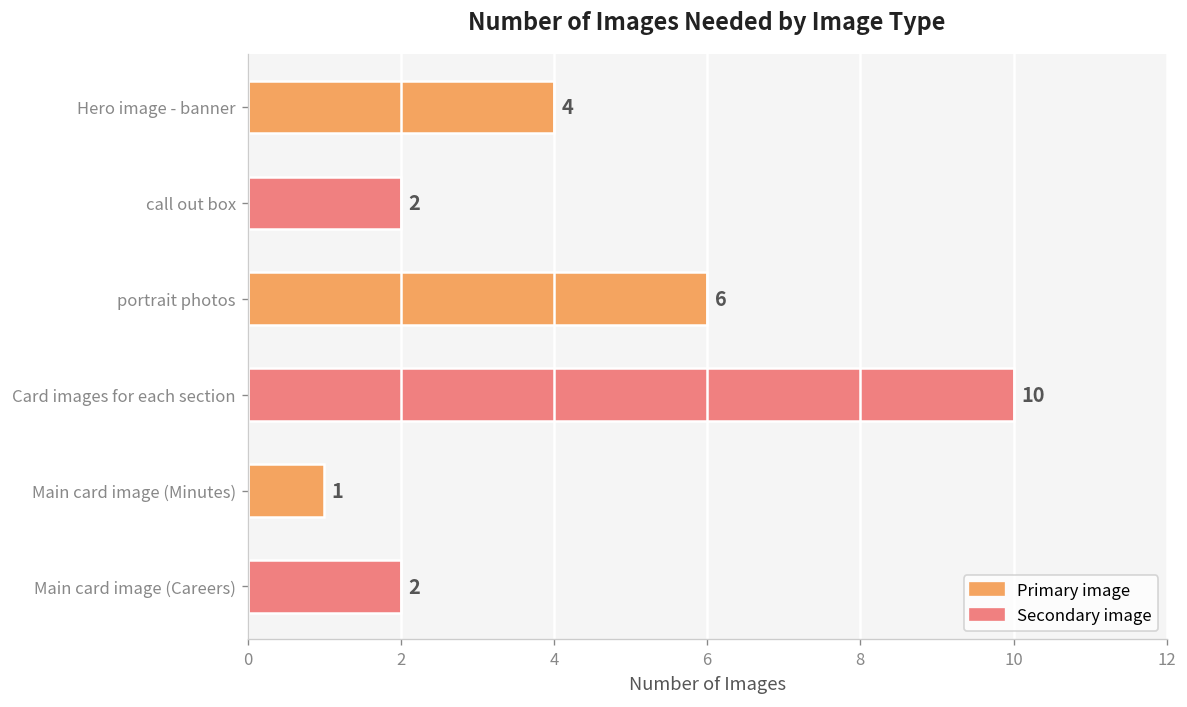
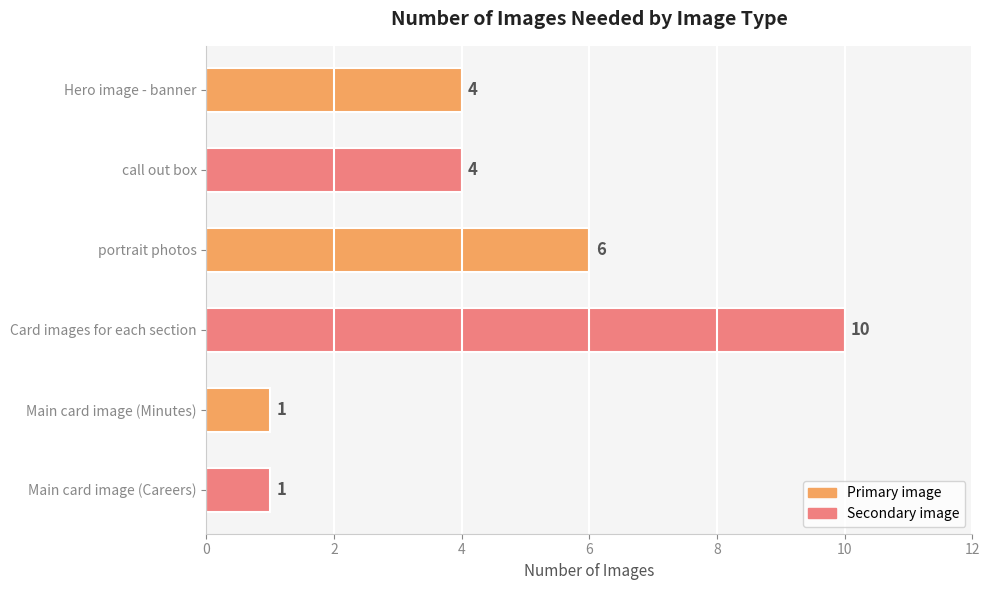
  {
    "Hero image - banner": 4,
-   "call out box": 2,
+   "call out box": 4,
    "portrait photos": 6,
    "Card images for each section": 10,
    "Main card image (Minutes)": 1,
-   "Main card image (Careers)": 2
+   "Main card image (Careers)": 1
  }
